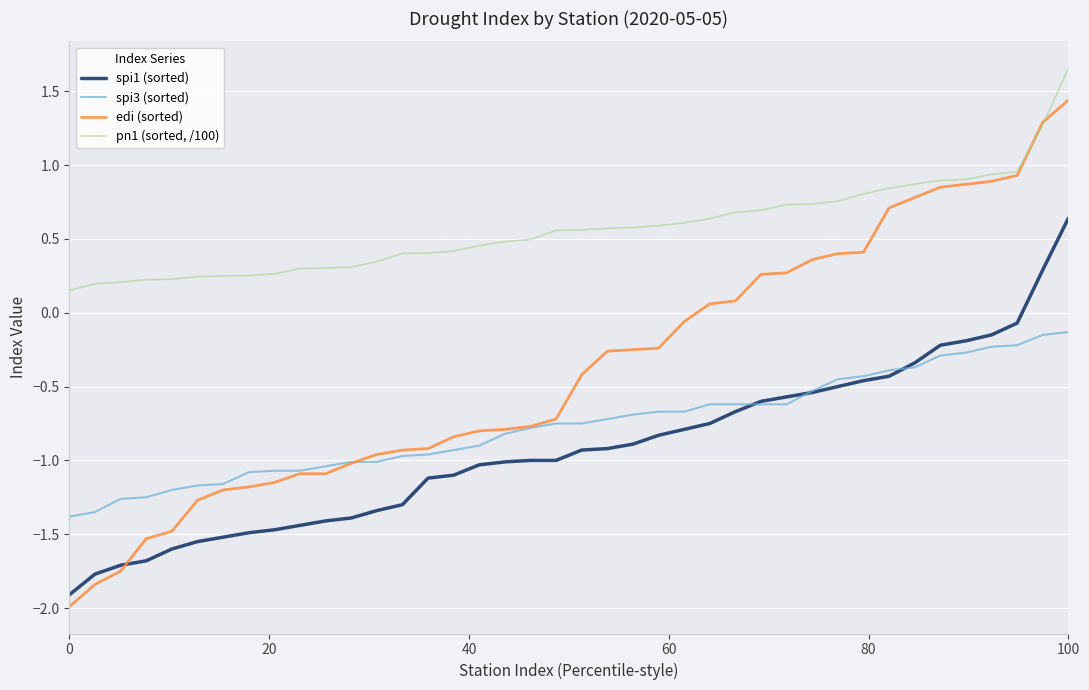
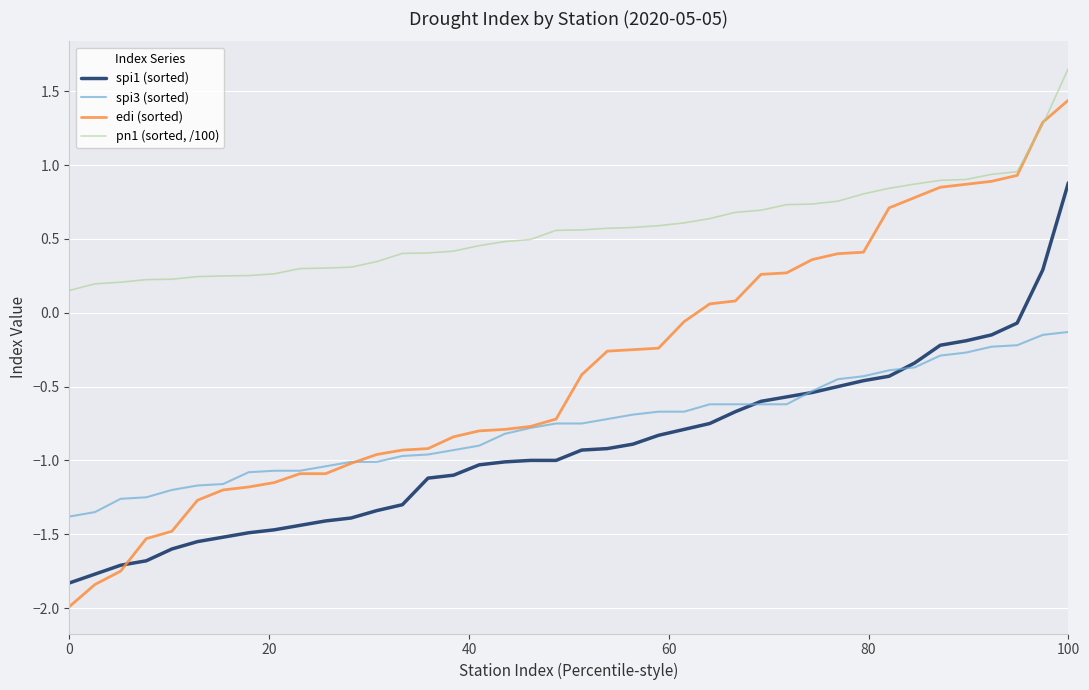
  {
    "spi1 (sorted)": {
-     "0": -1.91,
-     "100": 0.64
+     "0": -1.83,
+     "100": 0.88
    },
    "spi3 (sorted)": {
      "0": -1.38,
      "100": -0.13
    },
    "edi (sorted)": {
      "0": -1.99,
      "100": 1.44
    },
    "pn1 (sorted, /100)": {
      "0": 0.15,
      "100": 1.66
    }
  }
